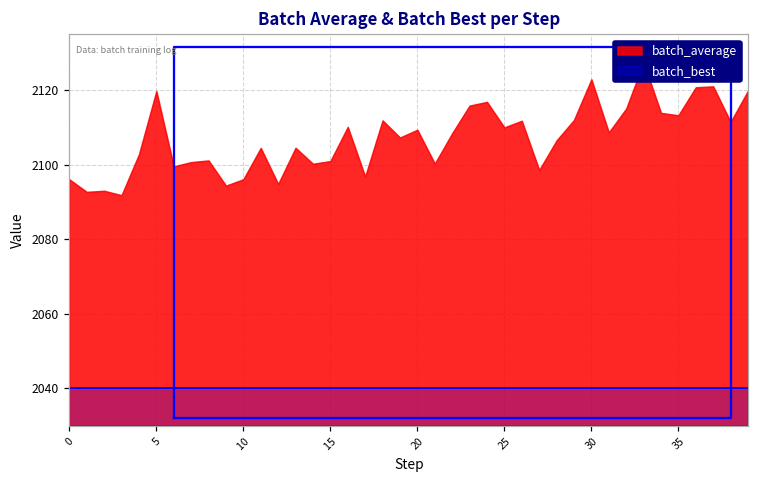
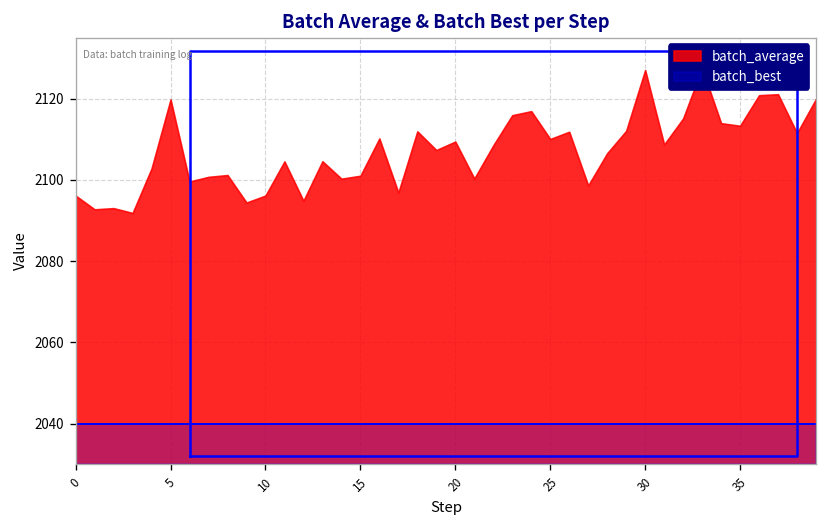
  {
    "batch_average": {
      "0": 2096,
      "5": 2120,
      "10": 2096,
      "15": 2101,
      "20": 2109,
      "25": 2110,
-     "30": 2123,
+     "30": 2127,
      "35": 2113
    }
  }
